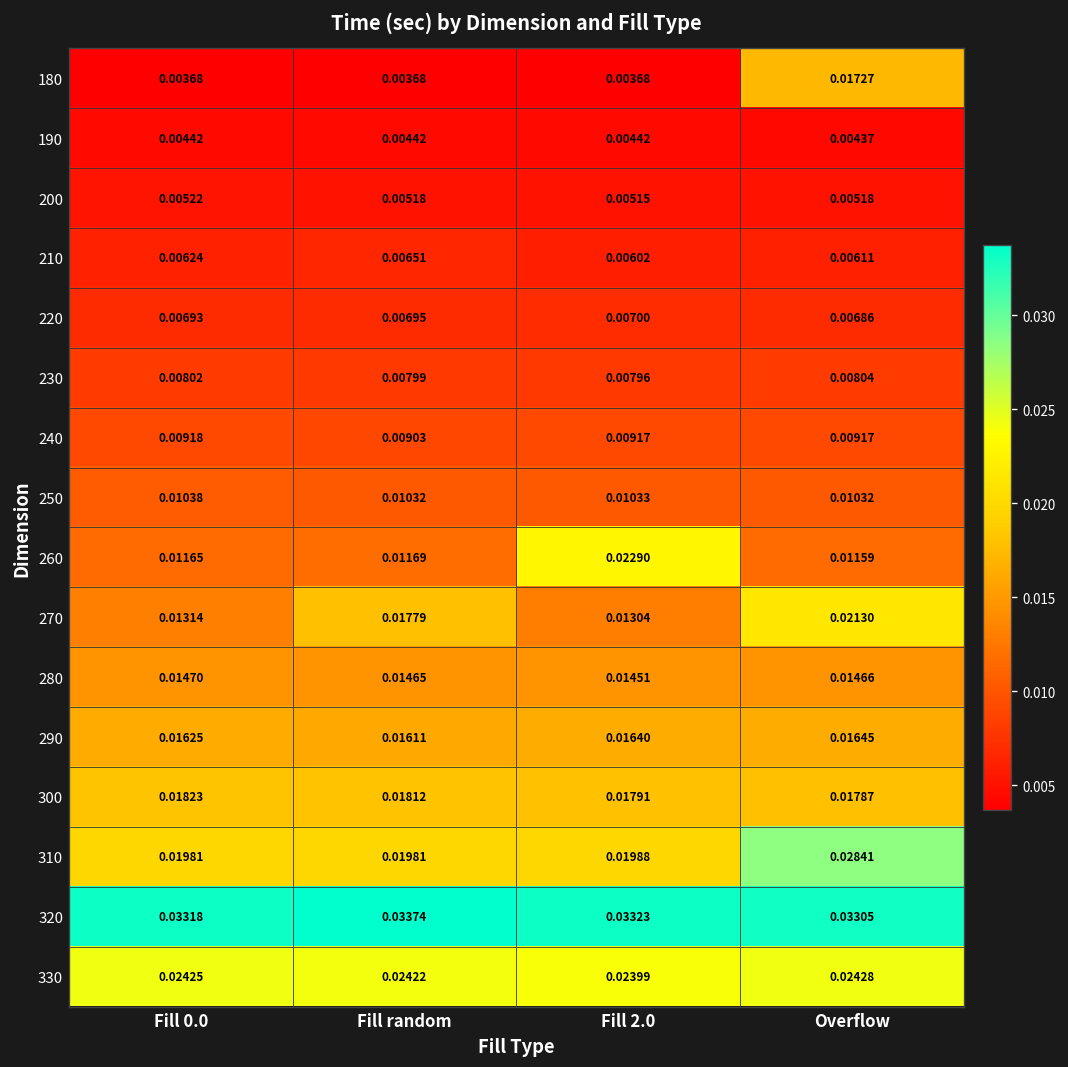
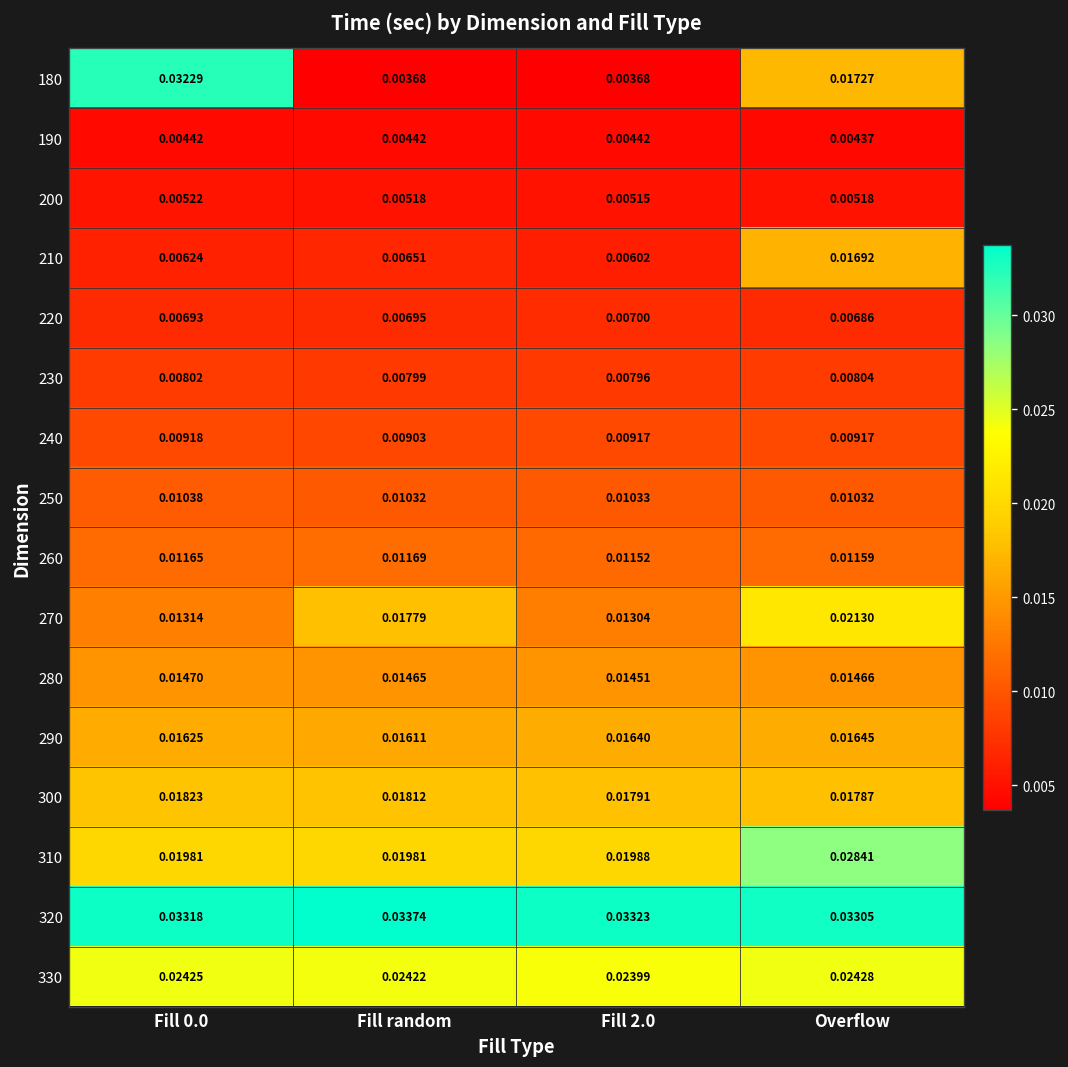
  {
    "180": {
-     "Fill 0.0": 0.00368,
+     "Fill 0.0": 0.03229,
      "Fill random": 0.00368,
      "Fill 2.0": 0.00368,
      "Overflow": 0.01727
    },
    "190": {
      "Fill 0.0": 0.00442,
      "Fill random": 0.00442,
      "Fill 2.0": 0.00442,
      "Overflow": 0.00437
    },
    "200": {
      "Fill 0.0": 0.00522,
      "Fill random": 0.00518,
      "Fill 2.0": 0.00515,
      "Overflow": 0.00518
    },
    "210": {
      "Fill 0.0": 0.00624,
      "Fill random": 0.00651,
      "Fill 2.0": 0.00602,
-     "Overflow": 0.00611
+     "Overflow": 0.01692
    },
    "220": {
      "Fill 0.0": 0.00693,
      "Fill random": 0.00695,
      "Fill 2.0": 0.00700,
      "Overflow": 0.00686
    },
    "230": {
      "Fill 0.0": 0.00802,
      "Fill random": 0.00799,
      "Fill 2.0": 0.00796,
      "Overflow": 0.00804
    },
    "240": {
      "Fill 0.0": 0.00918,
      "Fill random": 0.00903,
      "Fill 2.0": 0.00917,
      "Overflow": 0.00917
    },
    "250": {
      "Fill 0.0": 0.01038,
      "Fill random": 0.01032,
      "Fill 2.0": 0.01033,
      "Overflow": 0.01032
    },
    "260": {
      "Fill 0.0": 0.01165,
      "Fill random": 0.01169,
-     "Fill 2.0": 0.02290,
+     "Fill 2.0": 0.01152,
      "Overflow": 0.01159
    },
    "270": {
      "Fill 0.0": 0.01314,
      "Fill random": 0.01779,
      "Fill 2.0": 0.01304,
      "Overflow": 0.02130
    },
    "280": {
      "Fill 0.0": 0.01470,
      "Fill random": 0.01465,
      "Fill 2.0": 0.01451,
      "Overflow": 0.01466
    },
    "290": {
      "Fill 0.0": 0.01625,
      "Fill random": 0.01611,
      "Fill 2.0": 0.01640,
      "Overflow": 0.01645
    },
    "300": {
      "Fill 0.0": 0.01823,
      "Fill random": 0.01812,
      "Fill 2.0": 0.01791,
      "Overflow": 0.01787
    },
    "310": {
      "Fill 0.0": 0.01981,
      "Fill random": 0.01981,
      "Fill 2.0": 0.01988,
      "Overflow": 0.02841
    },
    "320": {
      "Fill 0.0": 0.03318,
      "Fill random": 0.03374,
      "Fill 2.0": 0.03323,
      "Overflow": 0.03305
    },
    "330": {
      "Fill 0.0": 0.02425,
      "Fill random": 0.02422,
      "Fill 2.0": 0.02399,
      "Overflow": 0.02428
    }
  }
